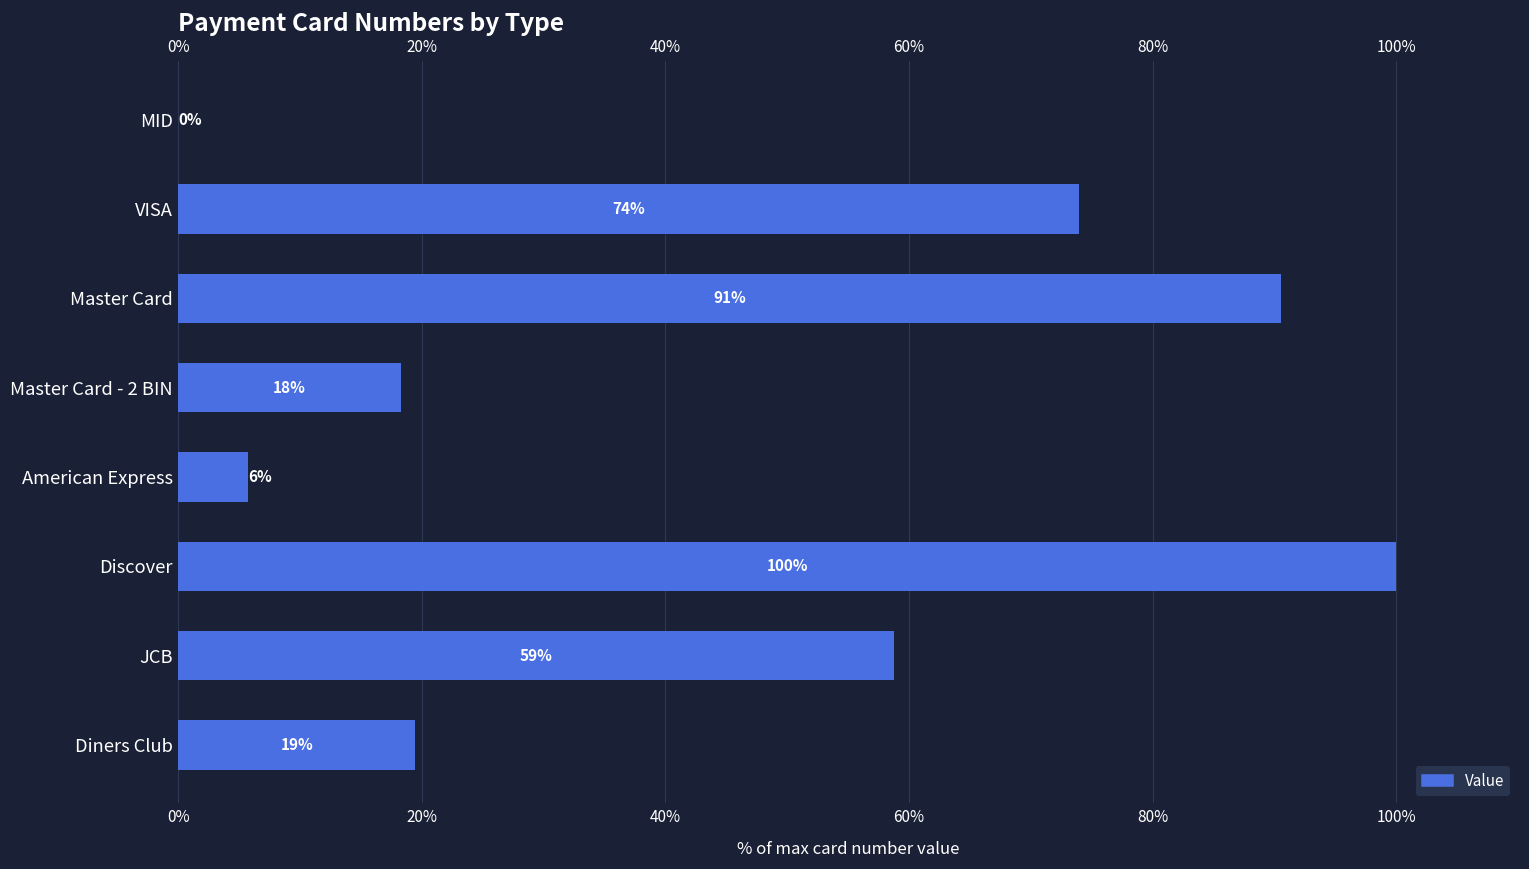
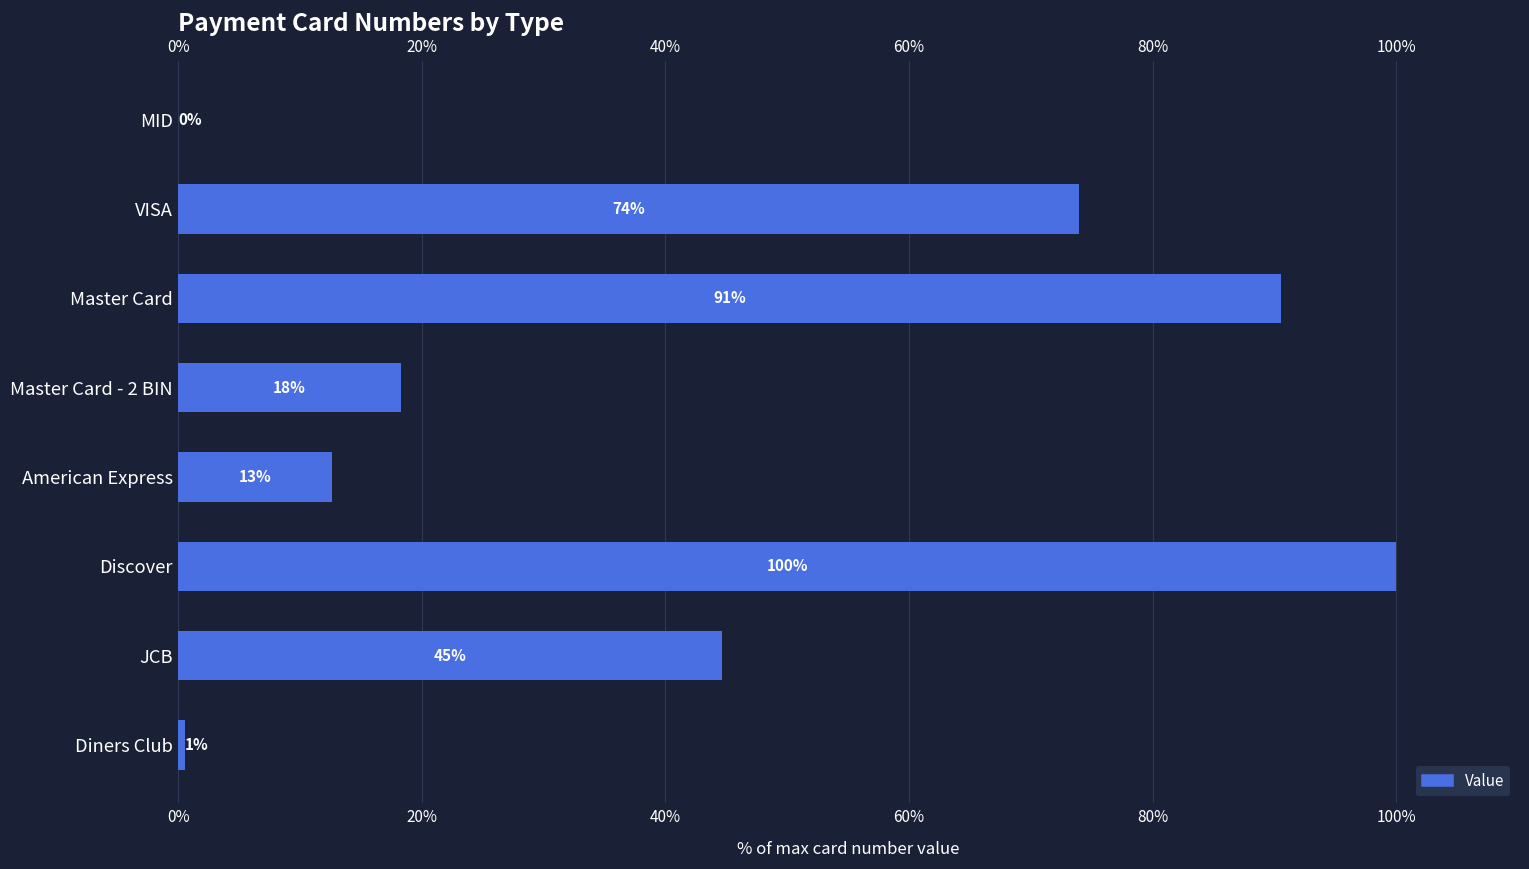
  {
    "MID": "0%",
    "VISA": "74%",
    "Master Card": "91%",
    "Master Card - 2 BIN": "18%",
-   "American Express": "6%",
+   "American Express": "13%",
    "Discover": "100%",
-   "JCB": "59%",
-   "Diners Club": "19%"
+   "JCB": "45%",
+   "Diners Club": "1%"
  }
